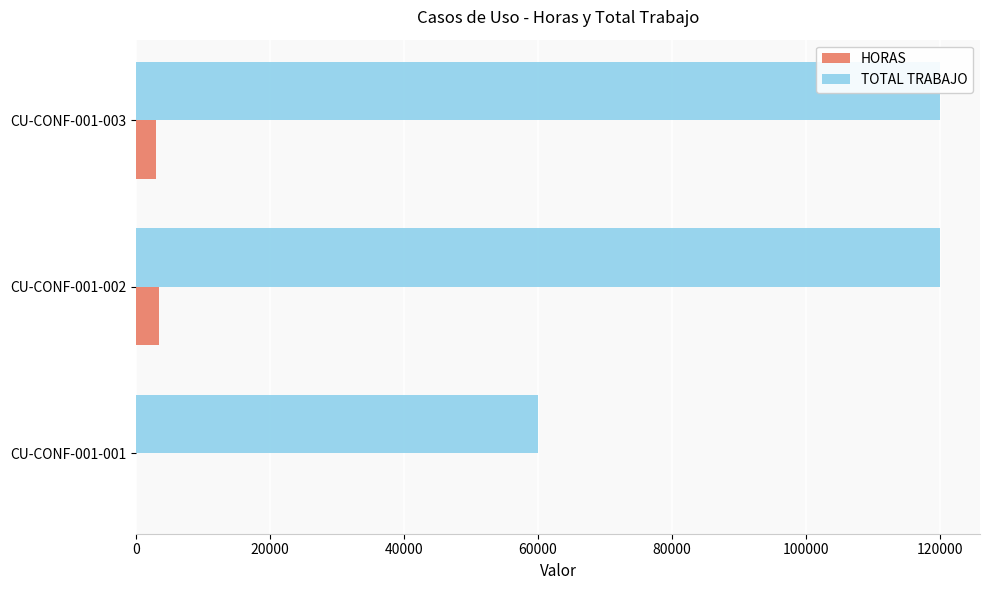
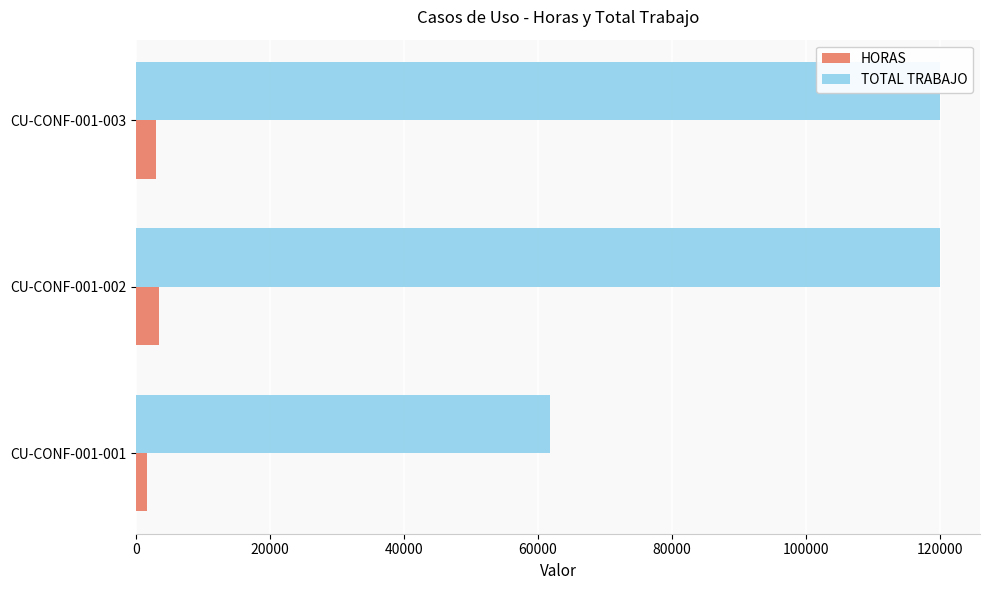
  {
    "HORAS": {
      "CU-CONF-001-003": 3000,
      "CU-CONF-001-002": 3000,
-     "CU-CONF-001-001": 0
+     "CU-CONF-001-001": 2000
    },
    "TOTAL TRABAJO": {
      "CU-CONF-001-002": 120000,
-     "CU-CONF-001-001": 60000
+     "CU-CONF-001-001": 62000
    }
  }
